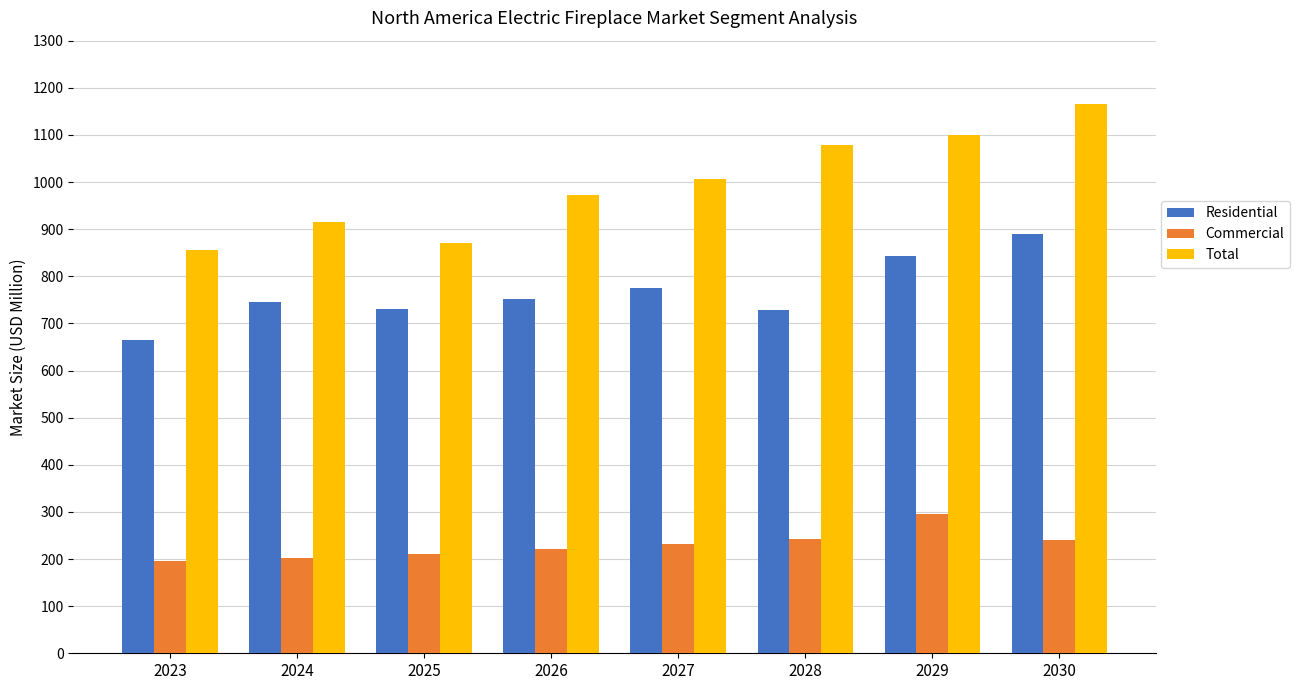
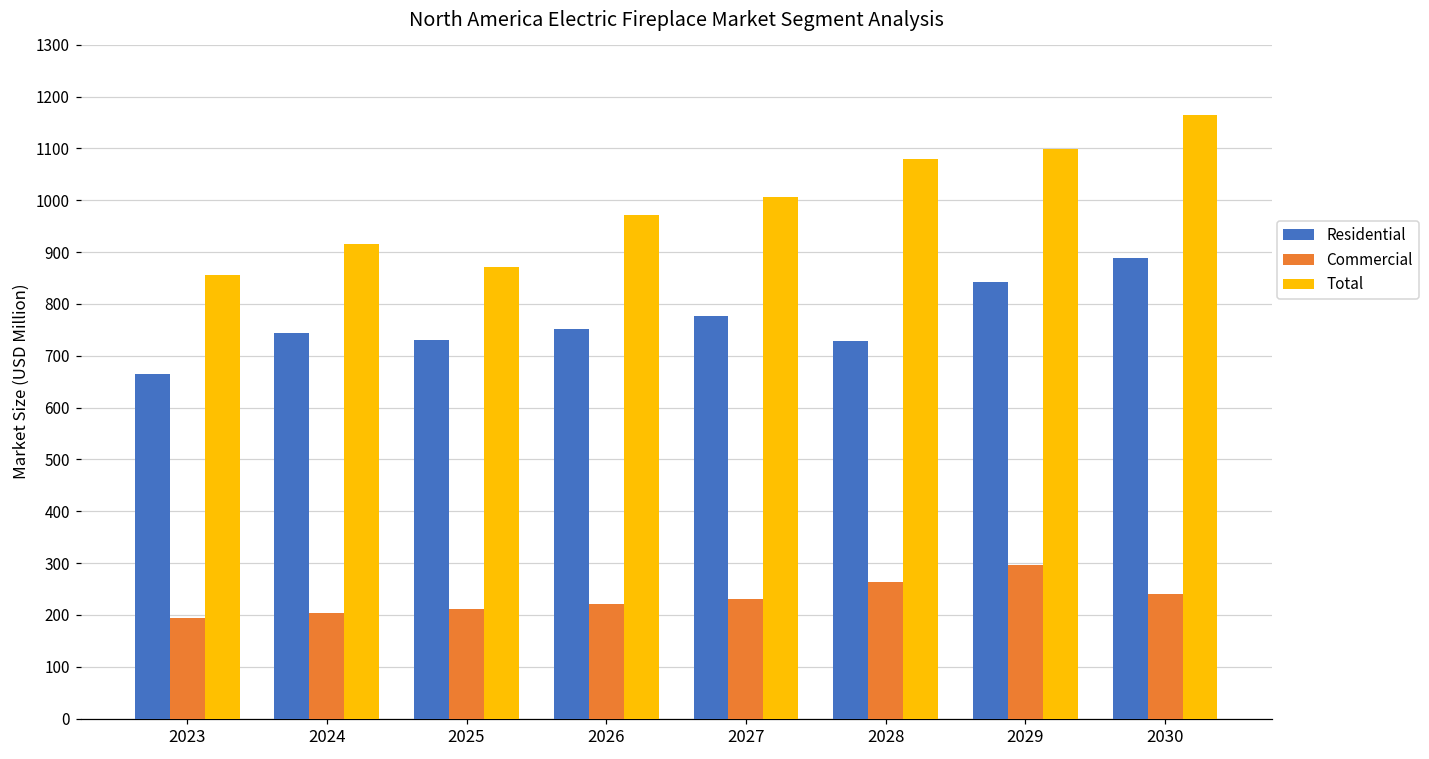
  {
    "Residential": {
      "2023": 660,
      "2024": 740,
      "2025": 730,
      "2026": 750,
      "2027": 780,
      "2028": 730,
      "2029": 840,
      "2030": 890
    },
    "Commercial": {
      "2023": 200,
      "2024": 200,
      "2025": 210,
      "2026": 220,
      "2027": 230,
-     "2028": 240,
+     "2028": 260,
      "2029": 300,
      "2030": 240
    },
    "Total": {
      "2023": 860,
      "2024": 910,
      "2025": 870,
      "2026": 970,
      "2027": 1010,
      "2028": 1080,
      "2029": 1100,
      "2030": 1160
    }
  }
